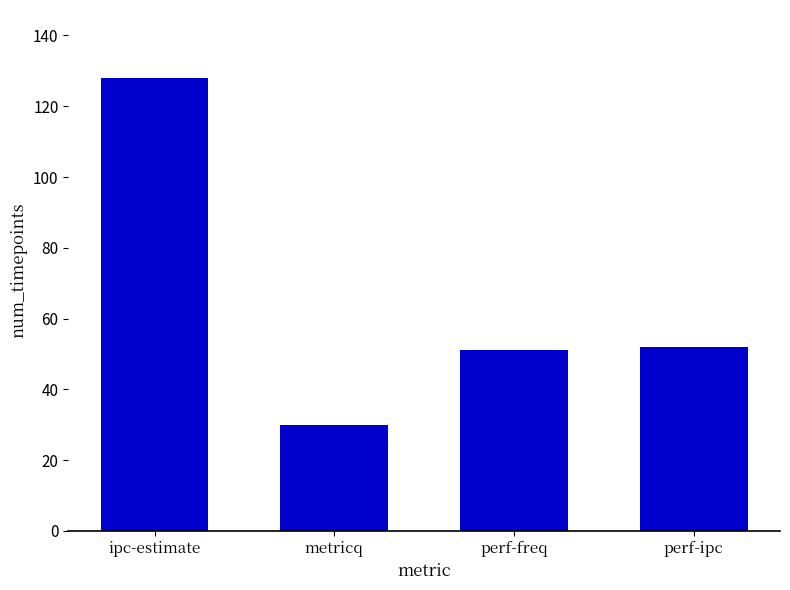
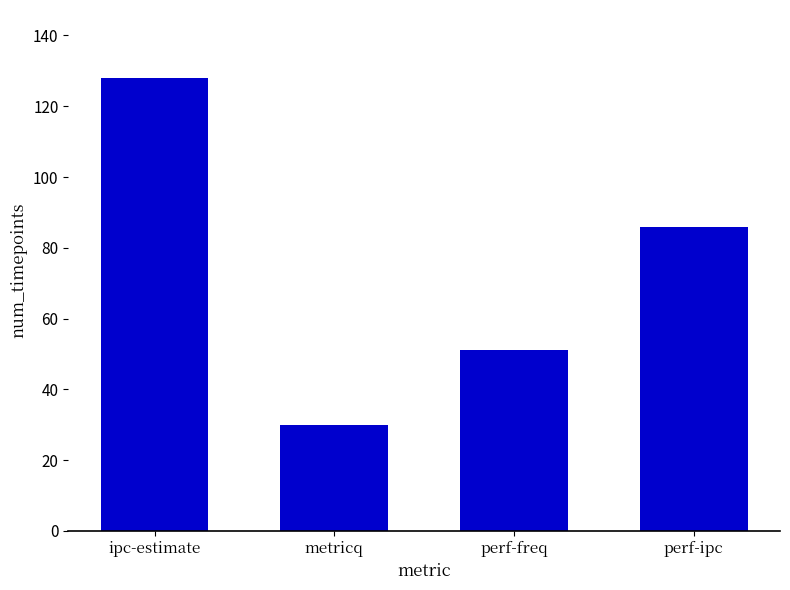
  {
    "ipc-estimate": 128,
    "metricq": 30,
    "perf-freq": 51,
-   "perf-ipc": 52
+   "perf-ipc": 86
  }
